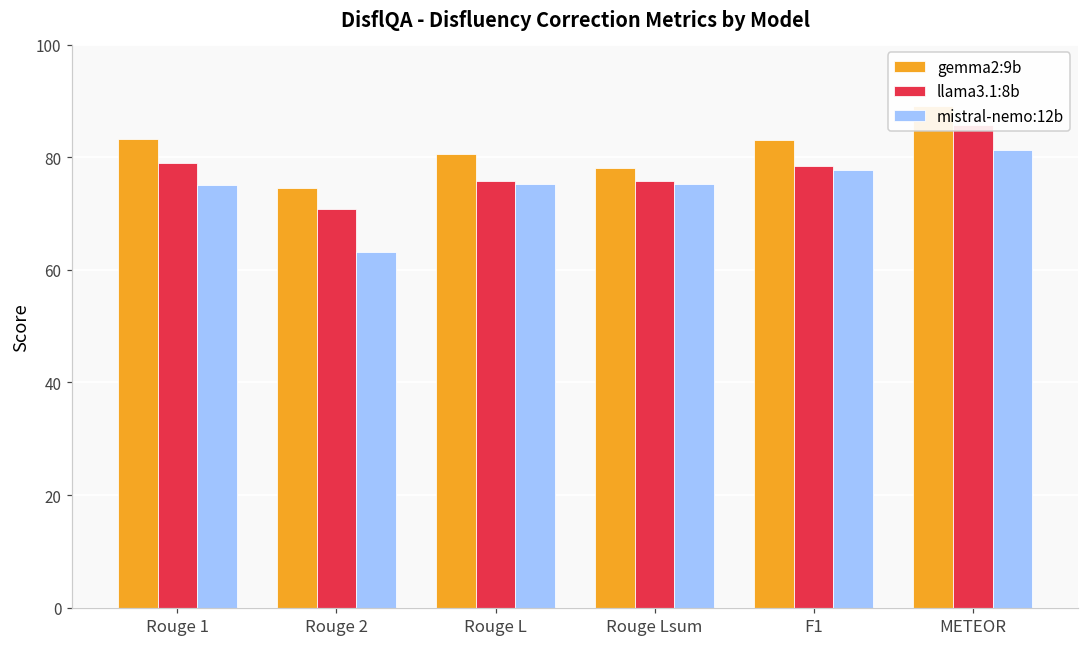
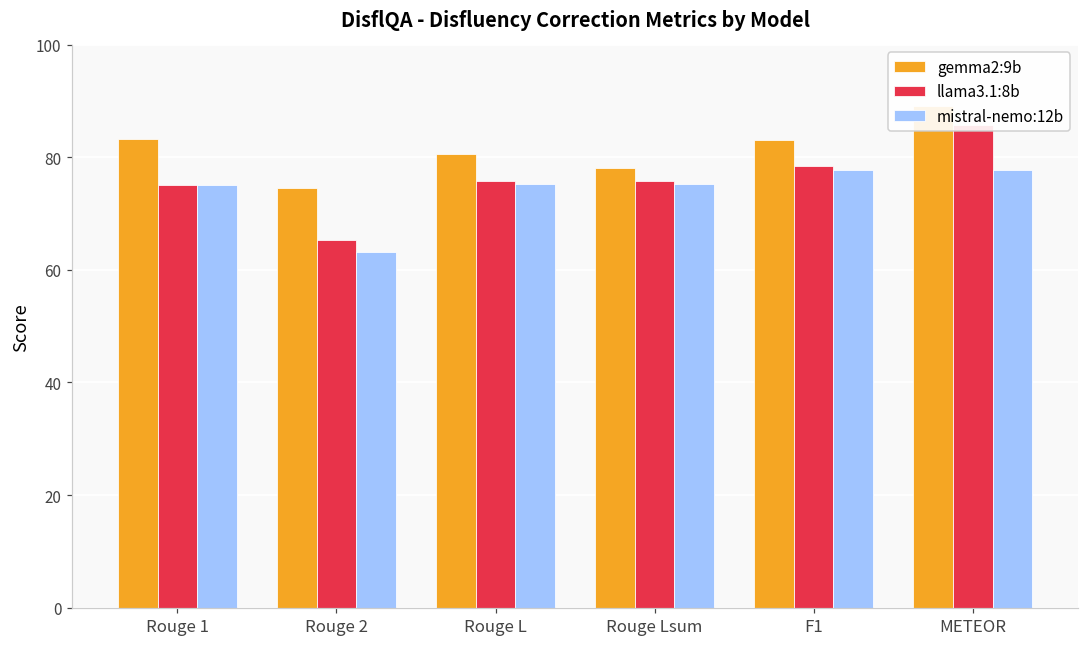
  {
    "gemma2:9b": {
      "Rouge 1": 83,
      "Rouge 2": 75,
      "Rouge L": 81,
      "Rouge Lsum": 78,
      "F1": 83
    },
    "llama3.1:8b": {
-     "Rouge 1": 79,
-     "Rouge 2": 71,
+     "Rouge 1": 75,
+     "Rouge 2": 65,
      "Rouge L": 76,
      "Rouge Lsum": 76,
      "F1": 78
    },
    "mistral-nemo:12b": {
      "Rouge 1": 75,
      "Rouge 2": 63,
      "Rouge L": 75,
      "Rouge Lsum": 75,
      "F1": 78,
-     "METEOR": 81
+     "METEOR": 78
    }
  }
